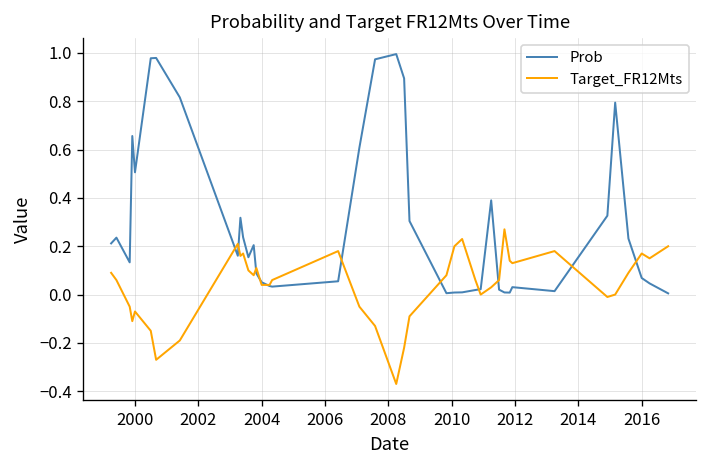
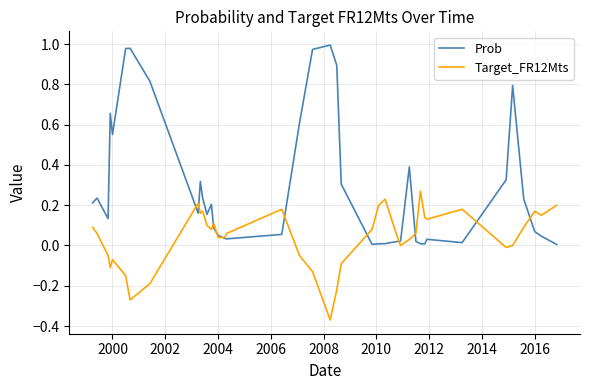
  {
    "Prob": {
-     "2000": 0.51,
+     "2000": 0.55,
      "2016": 0.07
    },
    "Target_FR12Mts": {
      "2000": -0.07,
      "2016": 0.17
    }
  }
